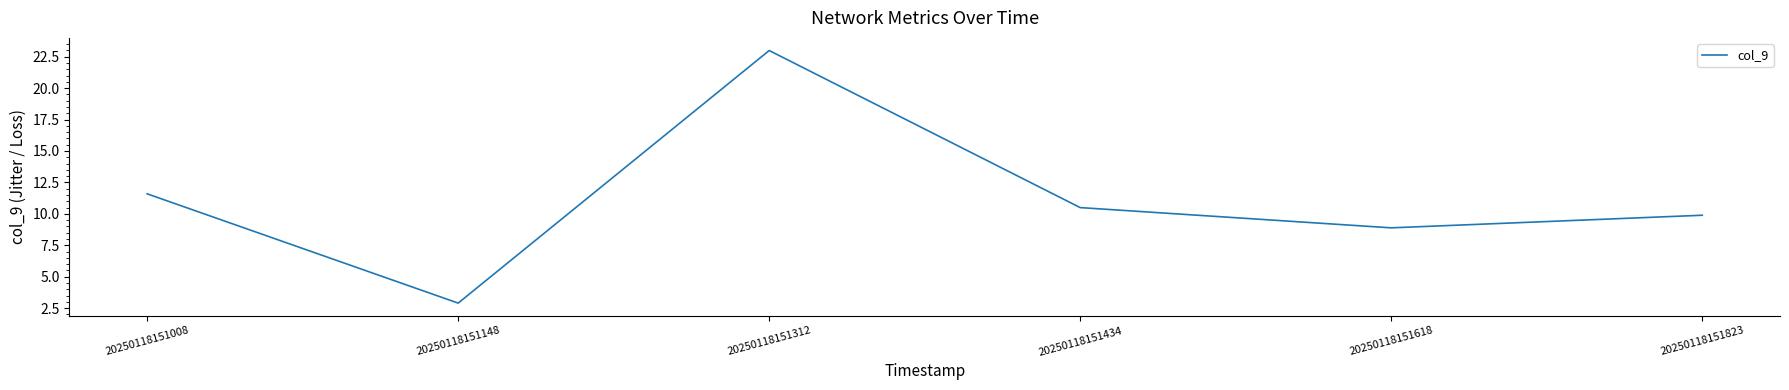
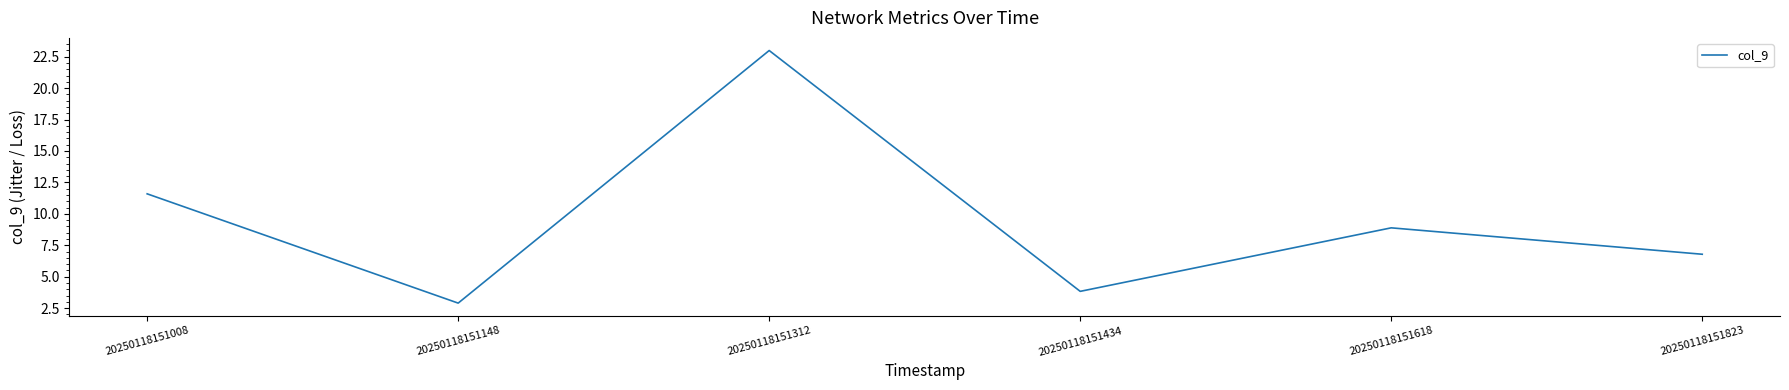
  {
    "20250118151008": 11.6,
    "20250118151148": 2.9,
    "20250118151312": 23.0,
-   "20250118151434": 10.5,
+   "20250118151434": 3.8,
    "20250118151618": 8.9,
-   "20250118151823": 9.9
+   "20250118151823": 6.8
  }
